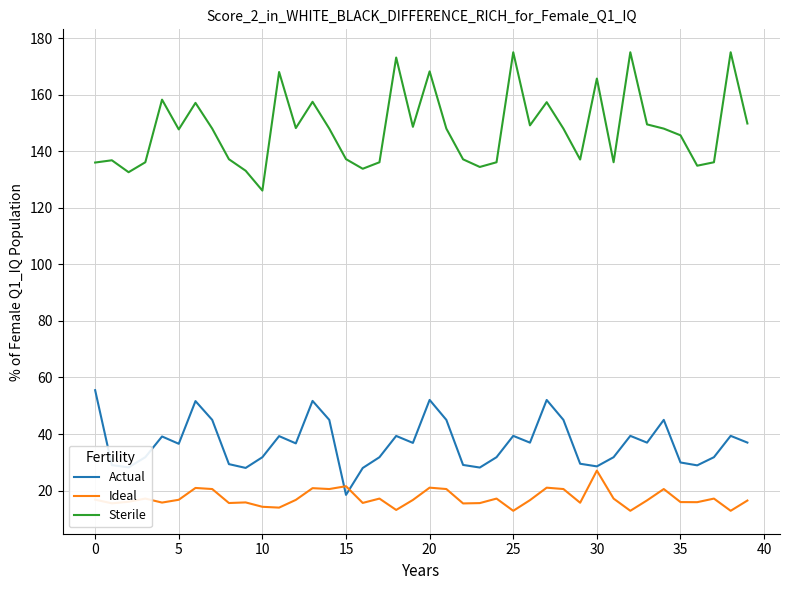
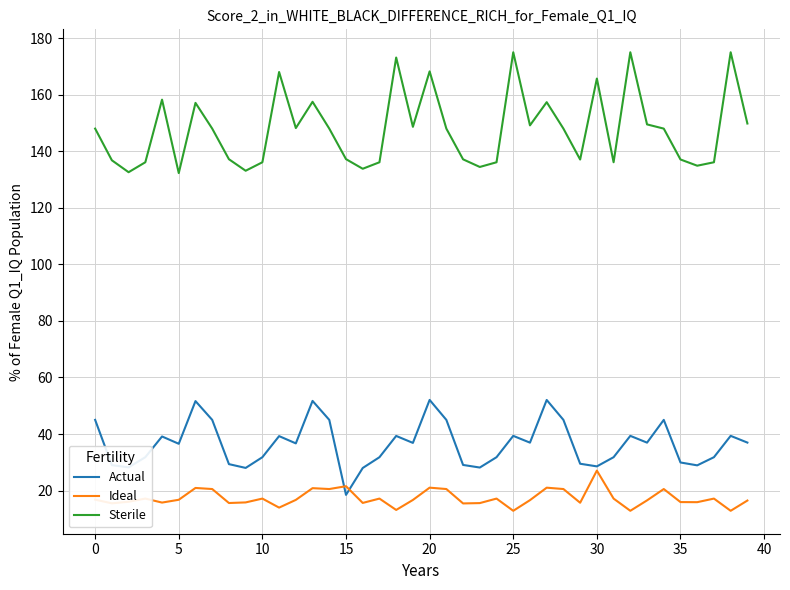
  {
    "Actual": {
-     "0": 56,
+     "0": 45,
      "5": 37,
      "10": 32,
      "15": 18,
      "20": 52,
      "25": 39,
      "30": 29,
      "35": 30
    },
    "Ideal": {
      "5": 17,
-     "10": 14,
+     "10": 17,
      "15": 22,
      "20": 21,
      "25": 13,
      "30": 27,
      "35": 16
    },
    "Sterile": {
-     "0": 136,
-     "5": 148,
-     "10": 126,
+     "0": 148,
+     "5": 132,
+     "10": 136,
      "15": 137,
      "20": 168,
      "25": 175,
      "30": 166,
-     "35": 146
+     "35": 137
    }
  }
